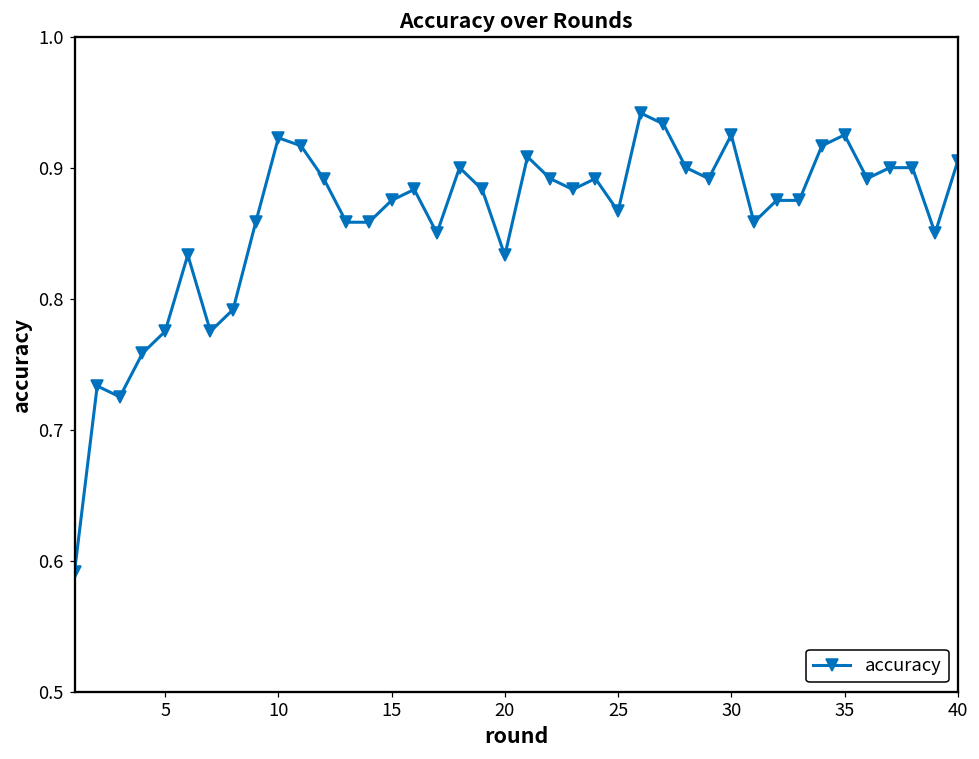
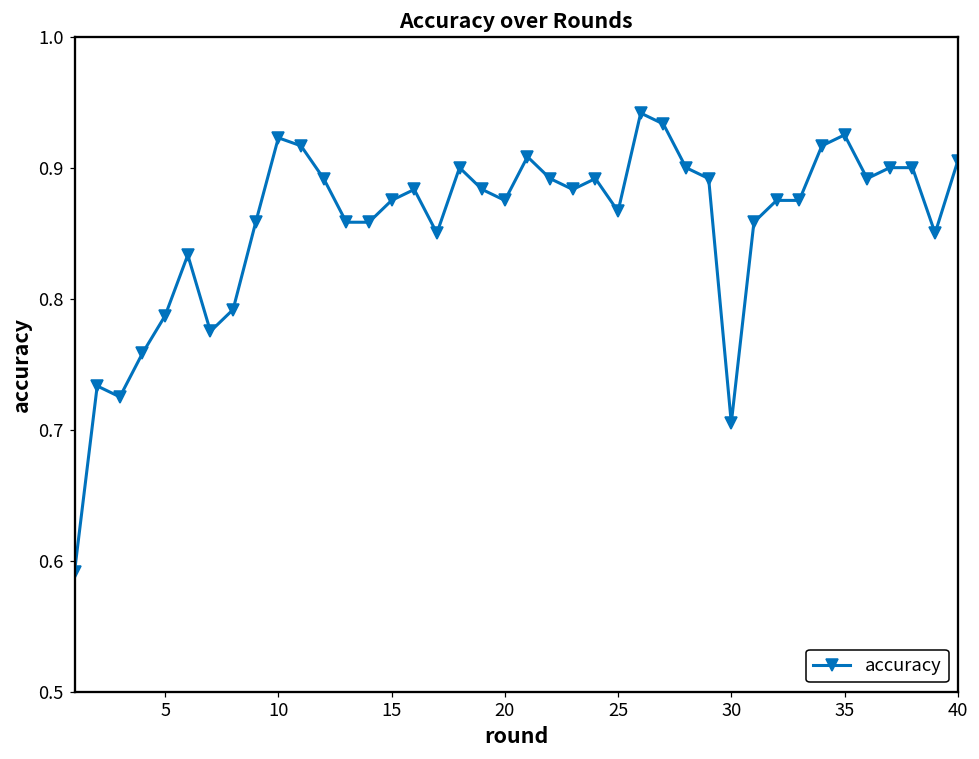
  {
-   "5": 0.775,
+   "5": 0.787,
    "10": 0.923,
    "15": 0.875,
-   "20": 0.833,
+   "20": 0.875,
    "25": 0.867,
-   "30": 0.925,
+   "30": 0.705,
    "35": 0.925,
    "40": 0.905
  }
